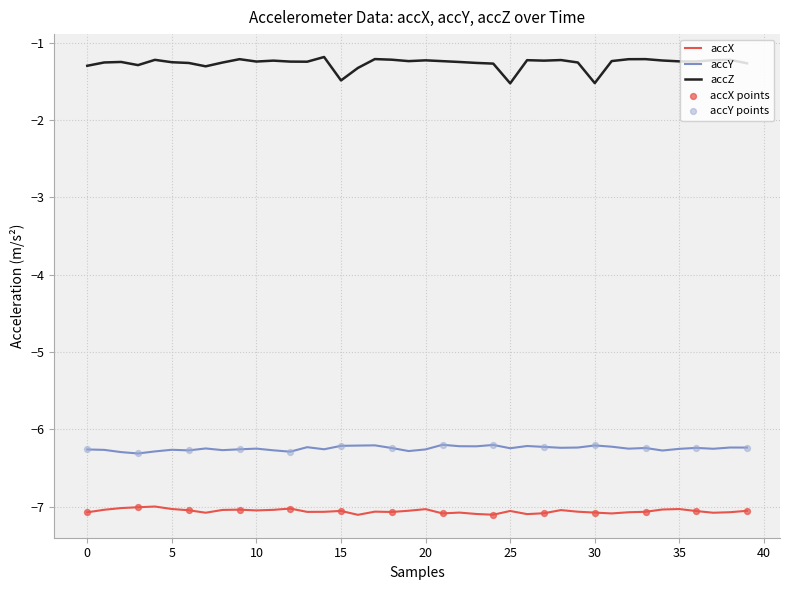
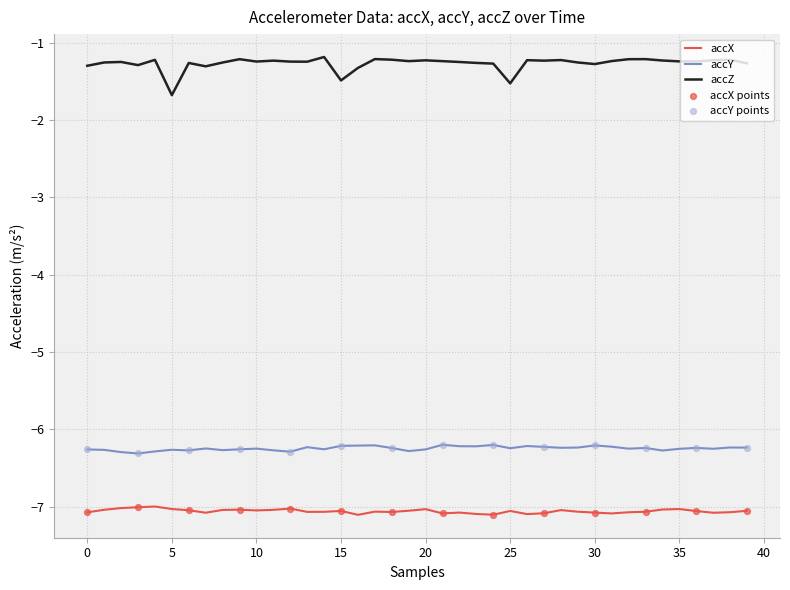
  {
    "accZ": {
      "0": -1.3,
-     "5": -1.3,
+     "5": -1.7,
      "10": -1.2,
      "15": -1.5,
      "20": -1.2,
      "25": -1.5,
-     "30": -1.5,
+     "30": -1.3,
      "35": -1.2
    }
  }
